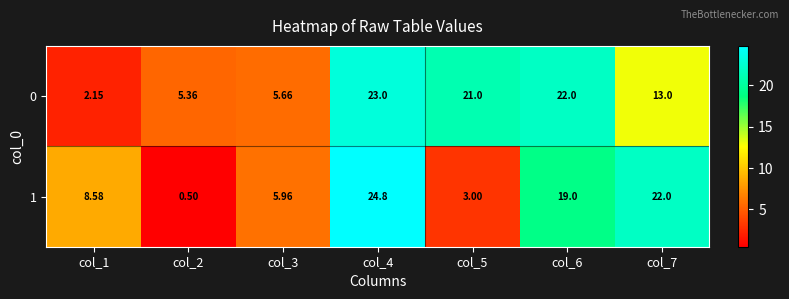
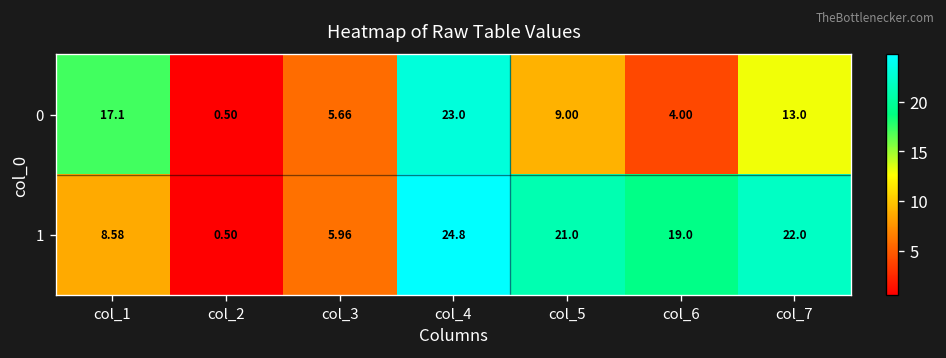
  {
    "0": {
-     "col_1": 2.15,
-     "col_2": 5.36,
+     "col_1": 17.1,
+     "col_2": 0.50,
      "col_3": 5.66,
      "col_4": 23.0,
-     "col_5": 21.0,
-     "col_6": 22.0,
+     "col_5": 9.00,
+     "col_6": 4.00,
      "col_7": 13.0
    },
    "1": {
      "col_1": 8.58,
      "col_2": 0.50,
      "col_3": 5.96,
      "col_4": 24.8,
-     "col_5": 3.00,
+     "col_5": 21.0,
      "col_6": 19.0,
      "col_7": 22.0
    }
  }
